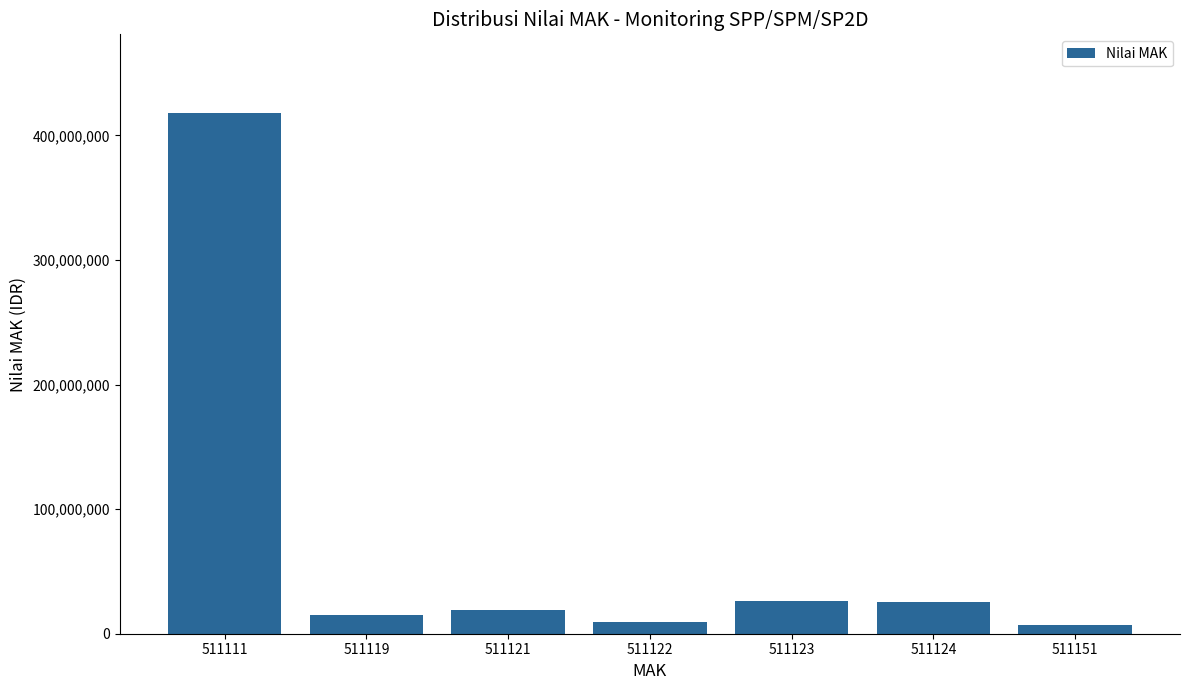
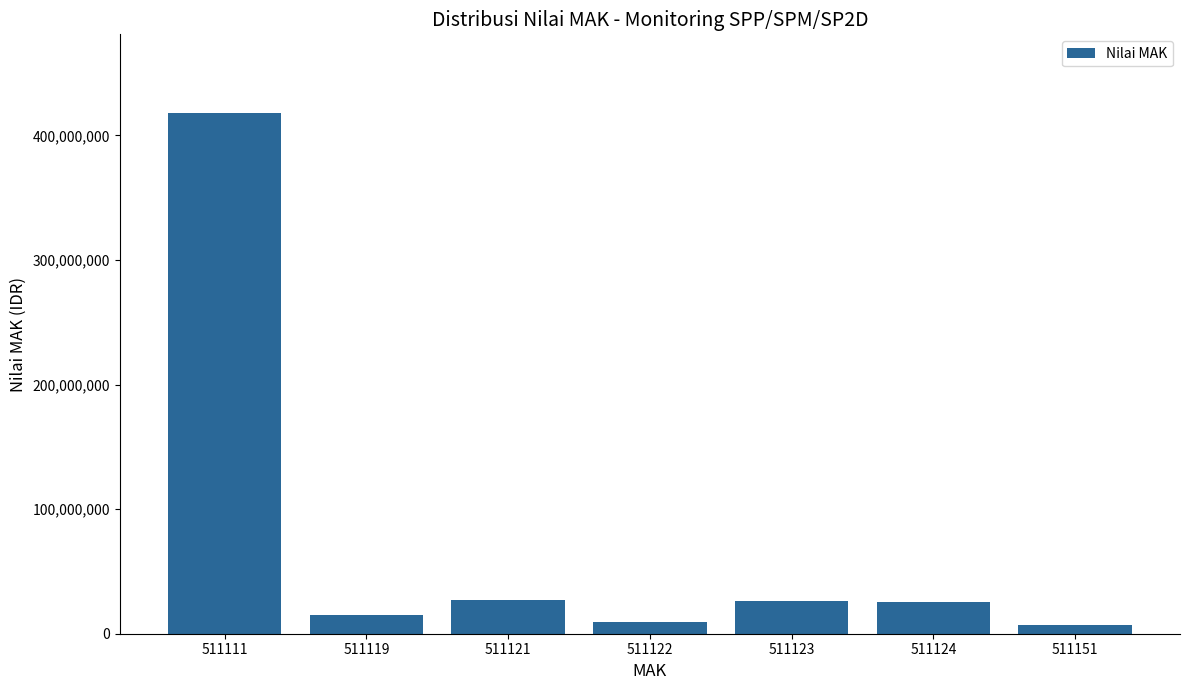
  {
    "511111": "418,000,000",
    "511119": "15,000,000",
-   "511121": "19,000,000",
+   "511121": "27,000,000",
    "511122": "9,000,000",
    "511123": "26,000,000",
    "511124": "26,000,000",
    "511151": "7,000,000"
  }
